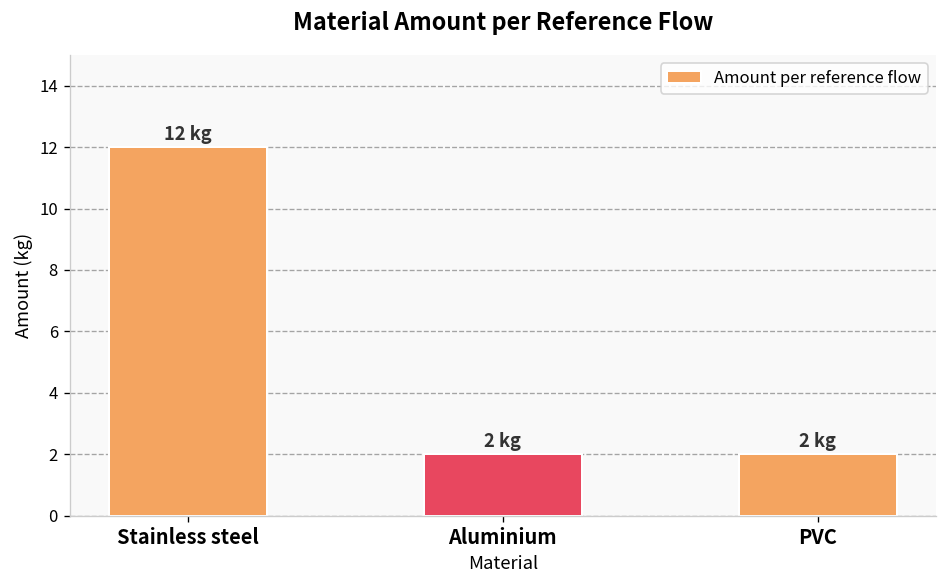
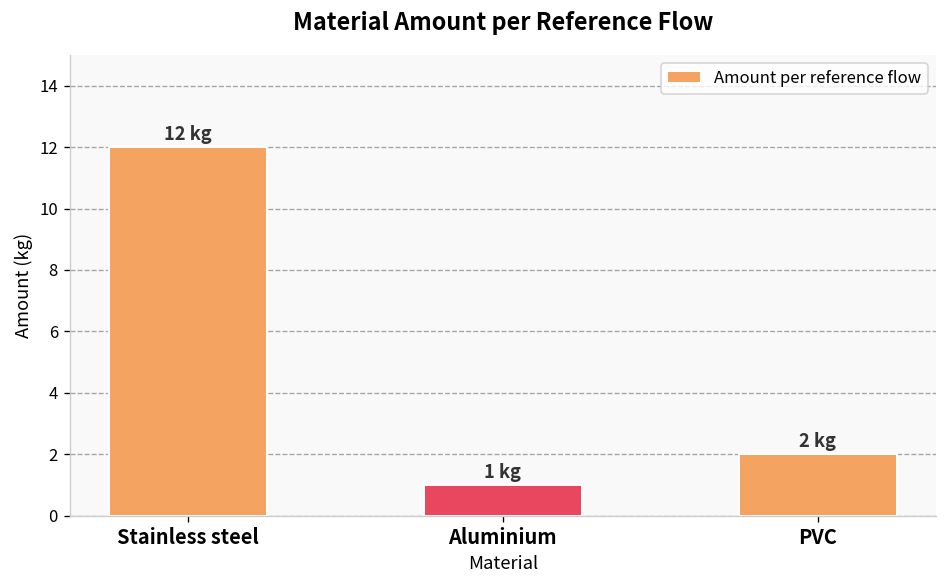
  {
    "Stainless steel": 12,
-   "Aluminium": 2,
+   "Aluminium": 1,
    "PVC": 2
  }
